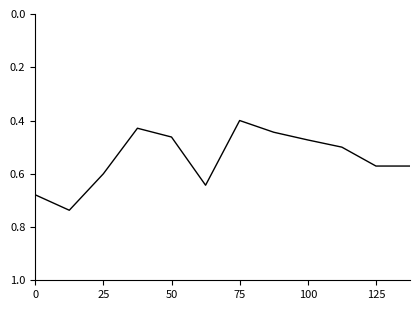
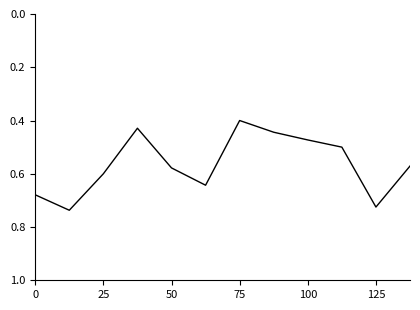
  {
    "0": 0.68,
    "25": 0.60,
-   "50": 0.46,
+   "50": 0.58,
    "75": 0.40,
    "100": 0.47,
-   "125": 0.57
+   "125": 0.73
  }
